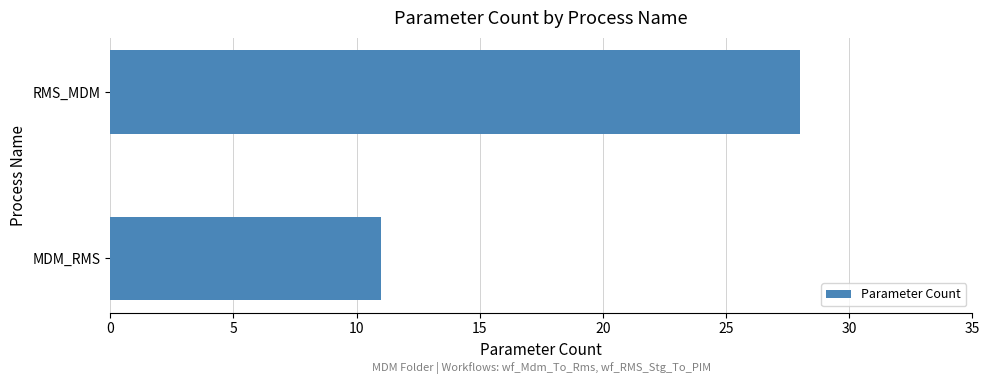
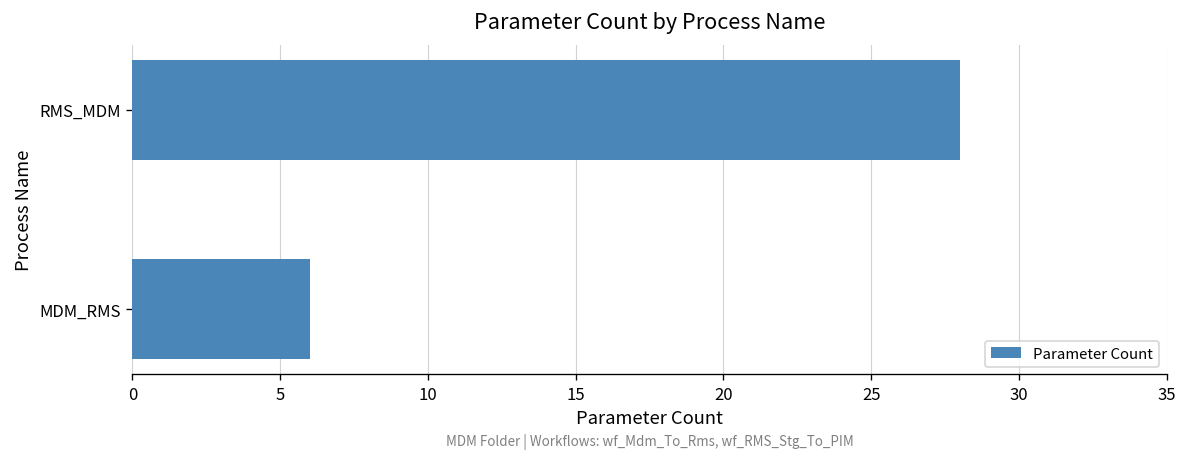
  {
    "RMS_MDM": 28,
-   "MDM_RMS": 11
+   "MDM_RMS": 6
  }
